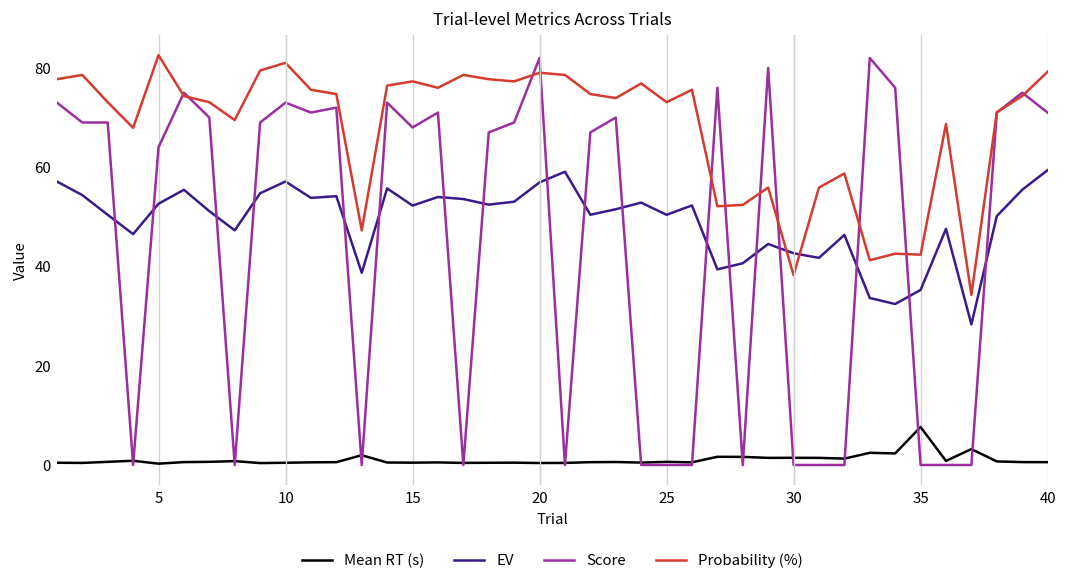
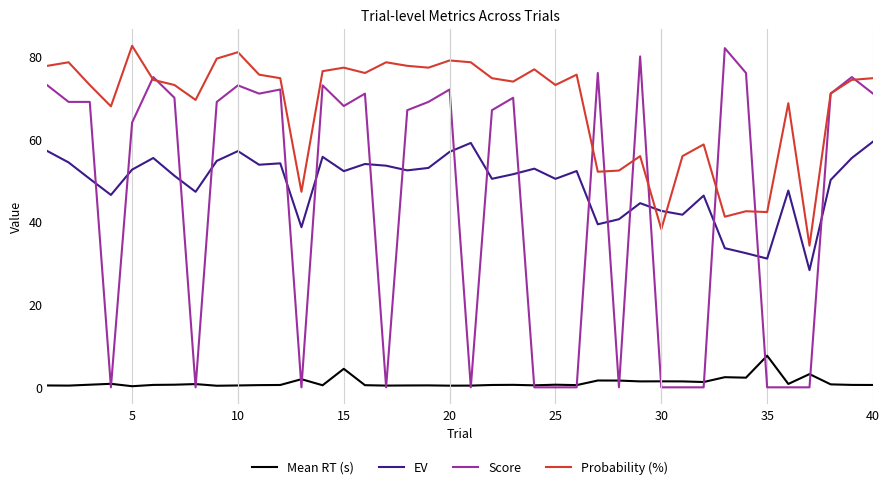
  {
    "Mean RT (s)": {
      "5": 0,
      "10": 0,
-     "15": 0,
+     "15": 4,
      "20": 0,
      "25": 1,
      "30": 1,
      "35": 8,
      "40": 1
    },
    "EV": {
      "5": 53,
      "10": 57,
      "15": 52,
      "20": 57,
      "25": 50,
      "30": 43,
-     "35": 35,
+     "35": 31,
      "40": 59
    },
    "Score": {
      "5": 64,
      "10": 73,
      "15": 68,
-     "20": 82,
+     "20": 72,
      "25": 0,
      "30": 0,
      "35": 0,
      "40": 71
    },
    "Probability (%)": {
      "5": 83,
      "10": 81,
      "15": 77,
      "20": 79,
      "25": 73,
      "30": 38,
      "35": 42,
-     "40": 79
+     "40": 75
    }
  }
